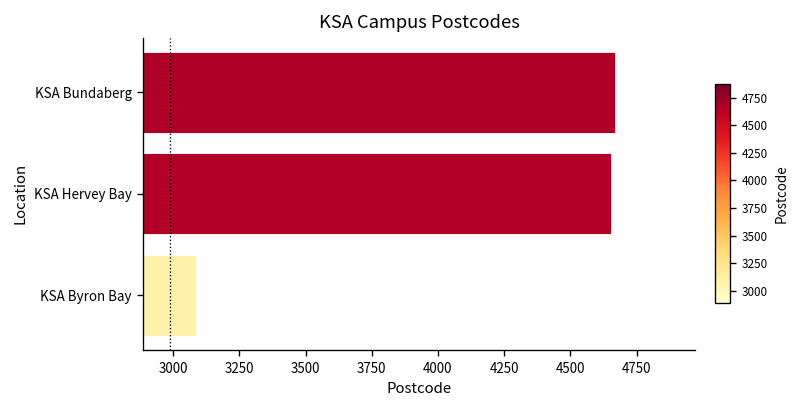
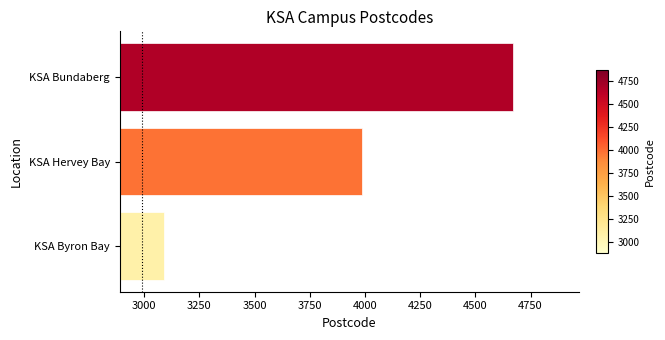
  {
    "KSA Bundaberg": 4670,
-   "KSA Hervey Bay": 4660,
+   "KSA Hervey Bay": 3990,
    "KSA Byron Bay": 3090
  }
